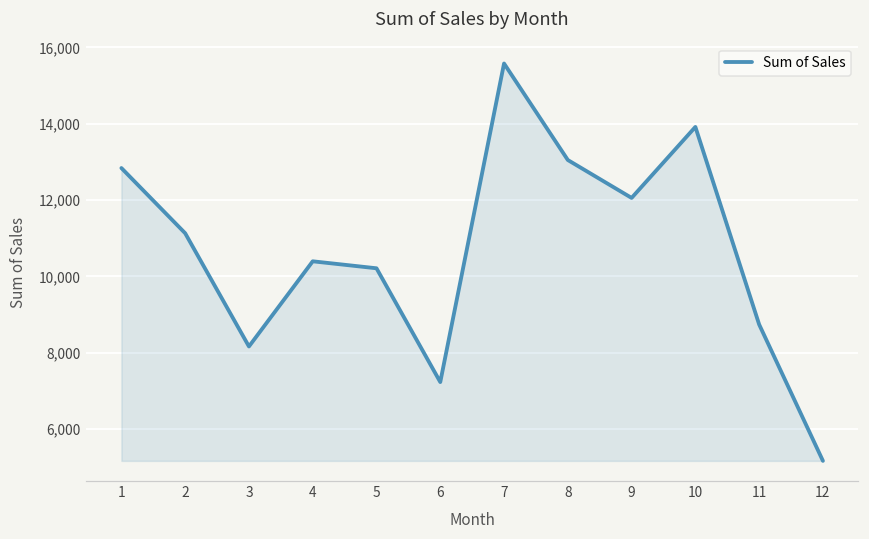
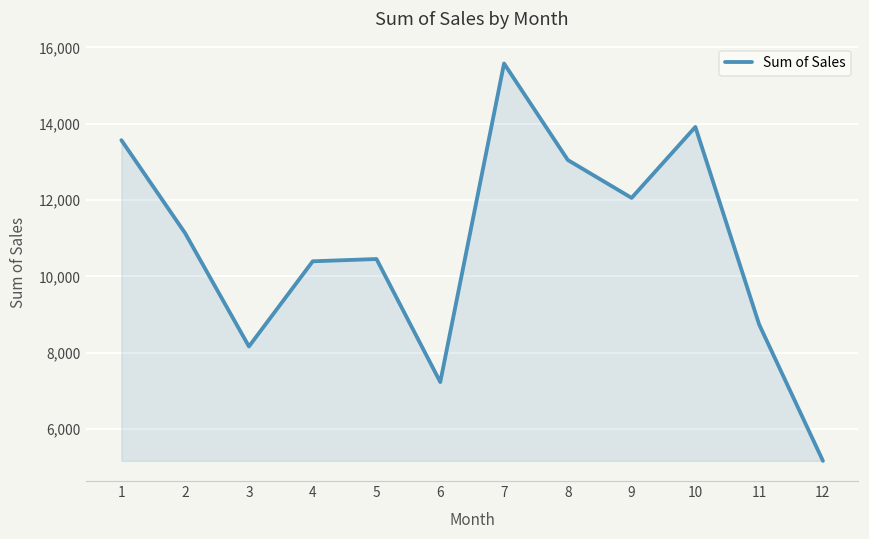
  {
-   "1": "12,800",
+   "1": "13,600",
    "2": "11,100",
    "3": "8,200",
    "4": "10,400",
-   "5": "10,200",
+   "5": "10,500",
    "6": "7,200",
    "7": "15,600",
    "8": "13,000",
    "9": "12,100",
    "10": "13,900",
    "11": "8,700",
    "12": "5,200"
  }
